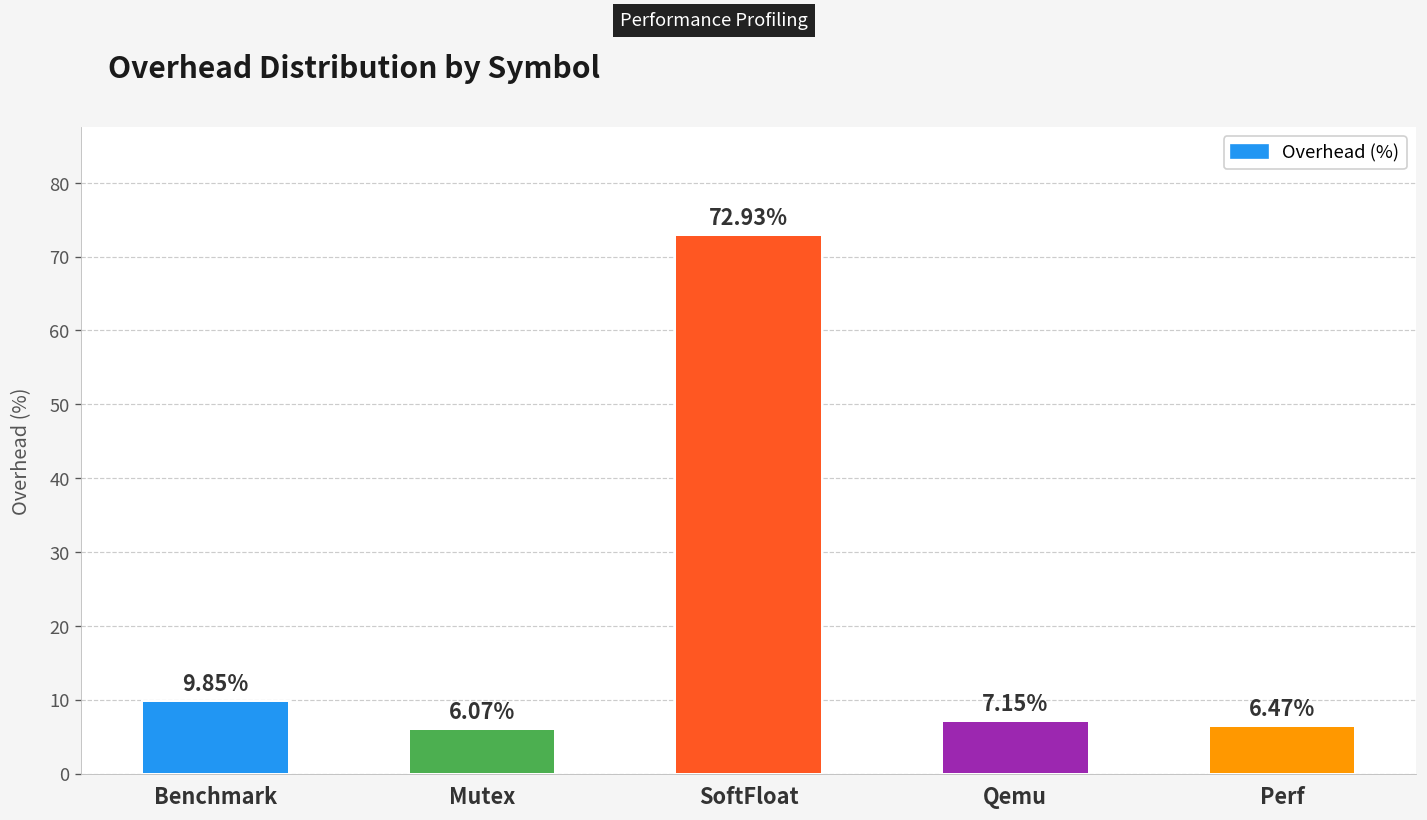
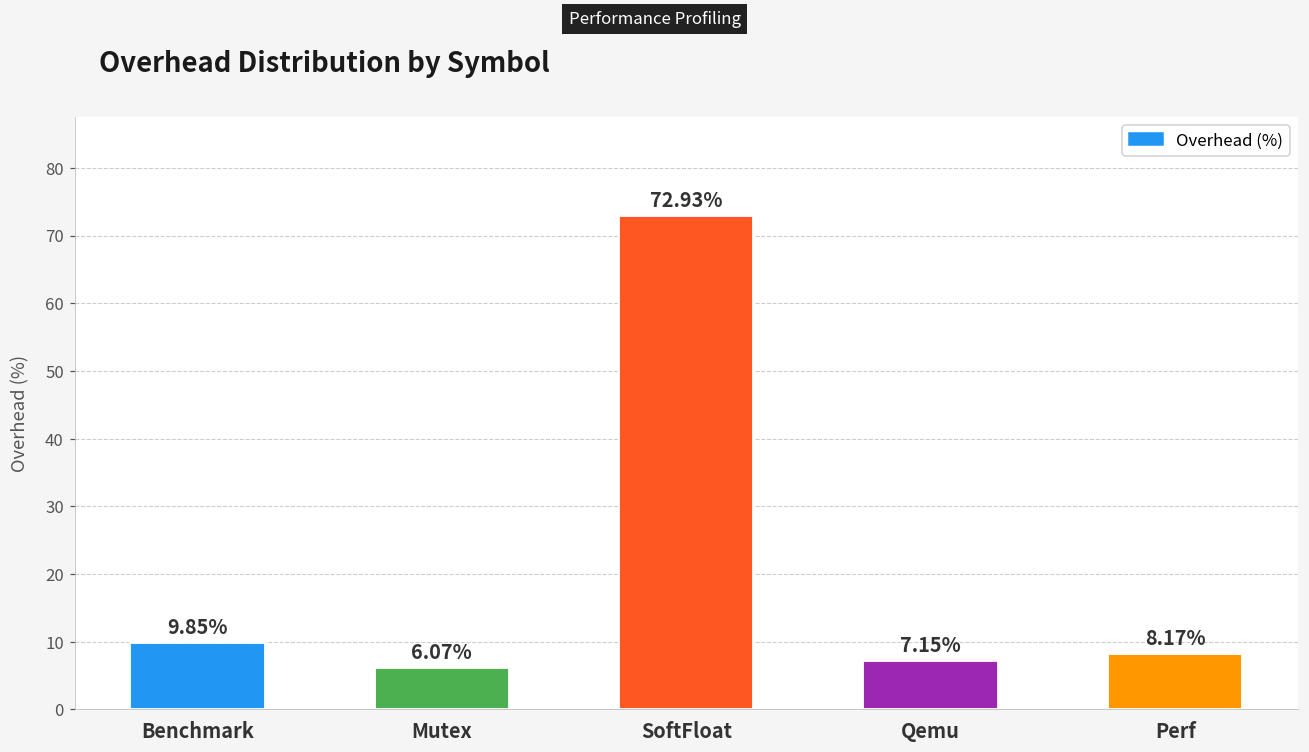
  {
    "Benchmark": "9.85%",
    "Mutex": "6.07%",
    "SoftFloat": "72.93%",
    "Qemu": "7.15%",
-   "Perf": "6.47%"
+   "Perf": "8.17%"
  }
